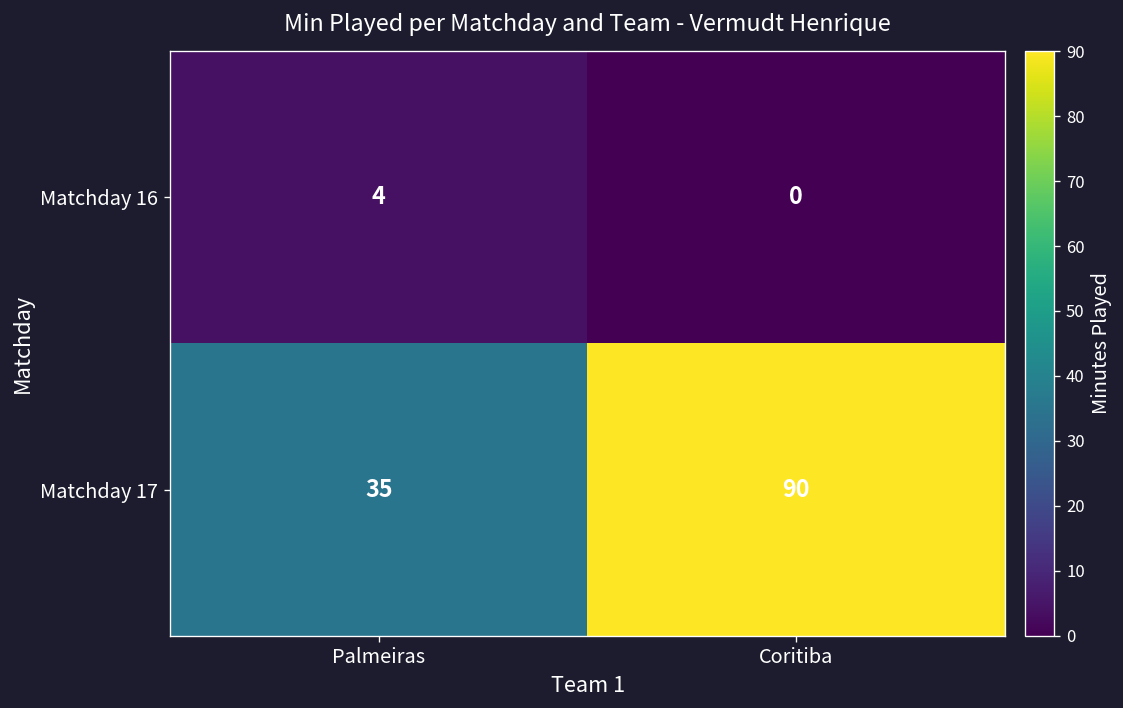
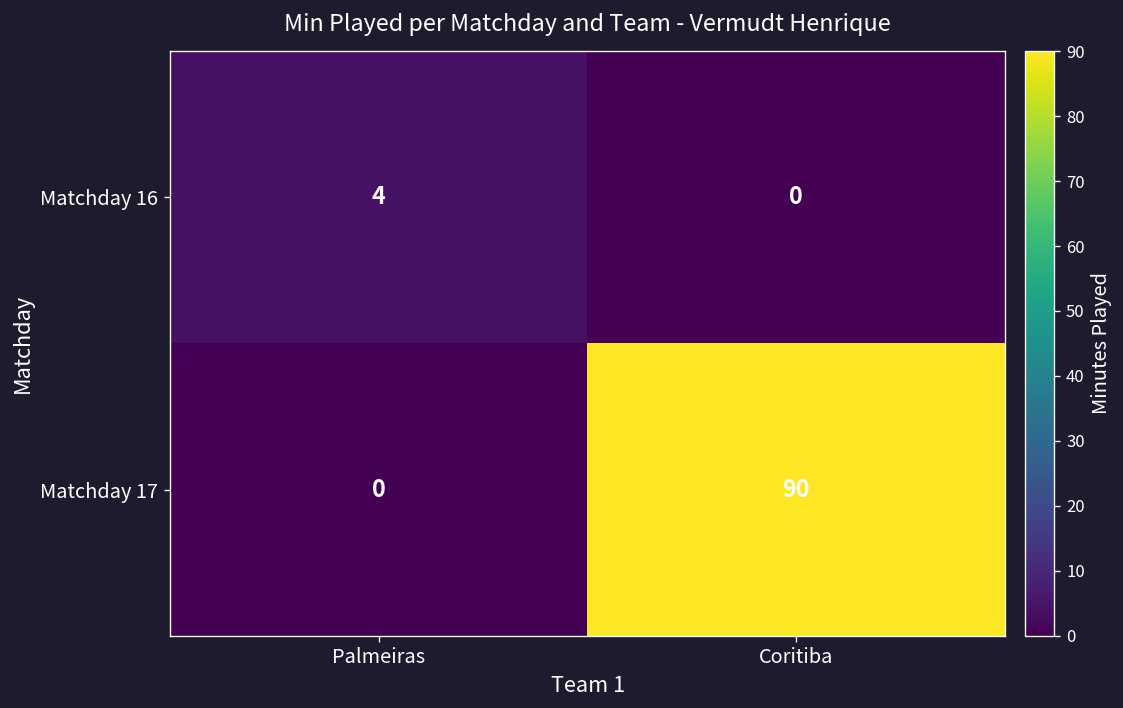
  {
    "Matchday 16": {
      "Palmeiras": 4,
      "Coritiba": 0
    },
    "Matchday 17": {
-     "Palmeiras": 35,
+     "Palmeiras": 0,
      "Coritiba": 90
    }
  }
